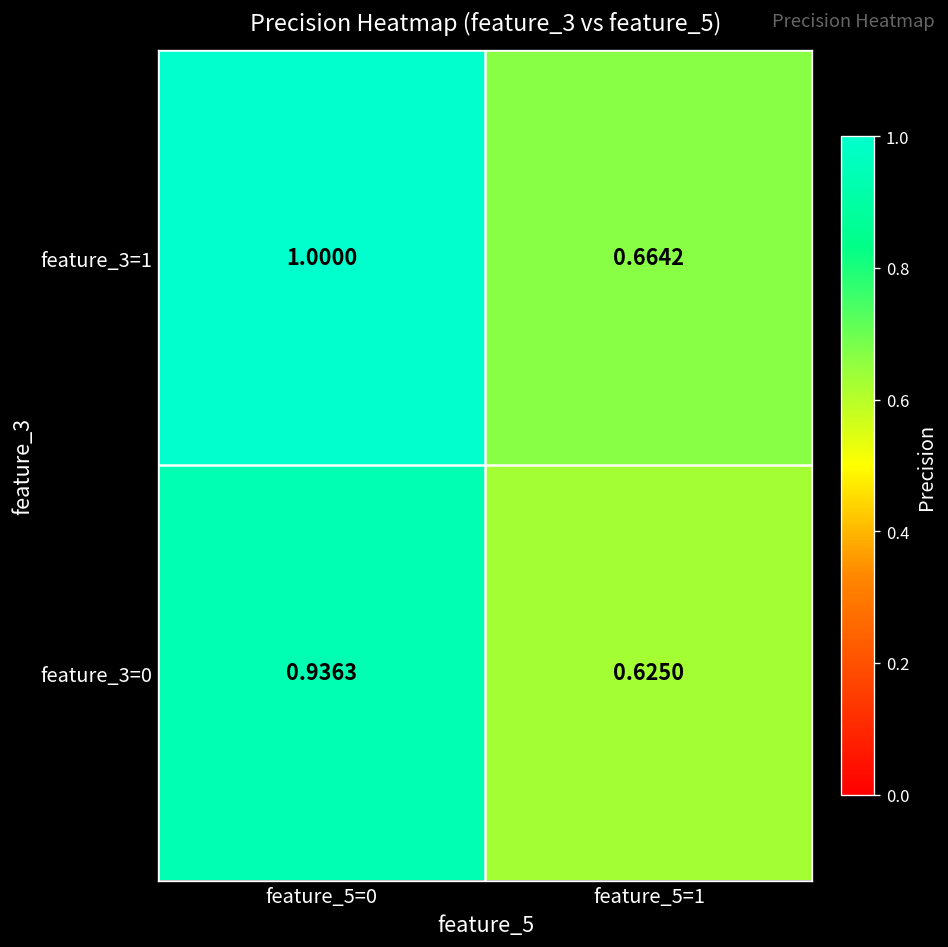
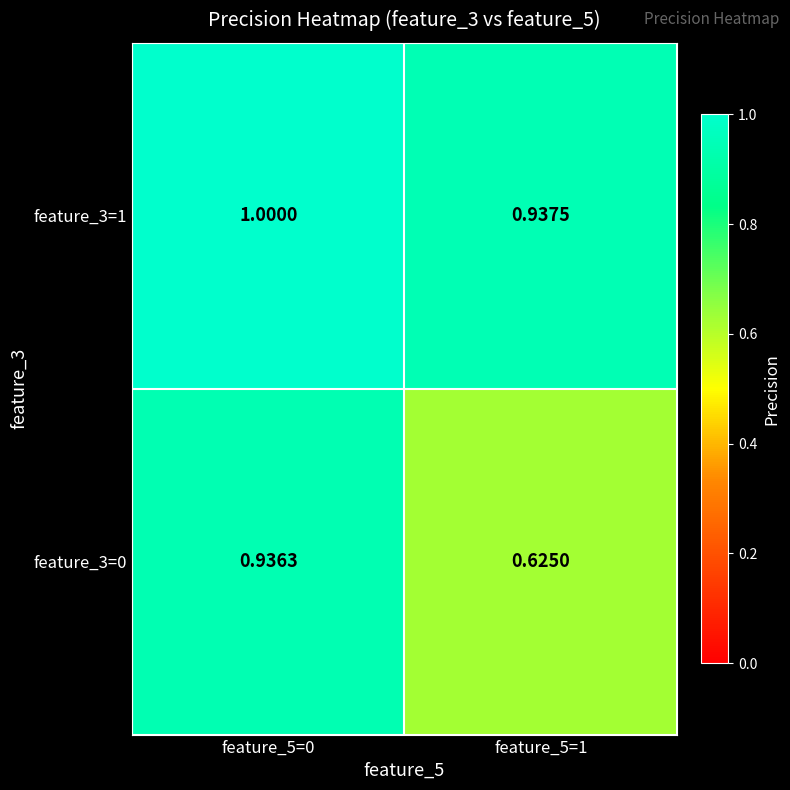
  {
    "feature_3=1": {
      "feature_5=0": 1.0000,
-     "feature_5=1": 0.6642
+     "feature_5=1": 0.9375
    },
    "feature_3=0": {
      "feature_5=0": 0.9363,
      "feature_5=1": 0.6250
    }
  }
